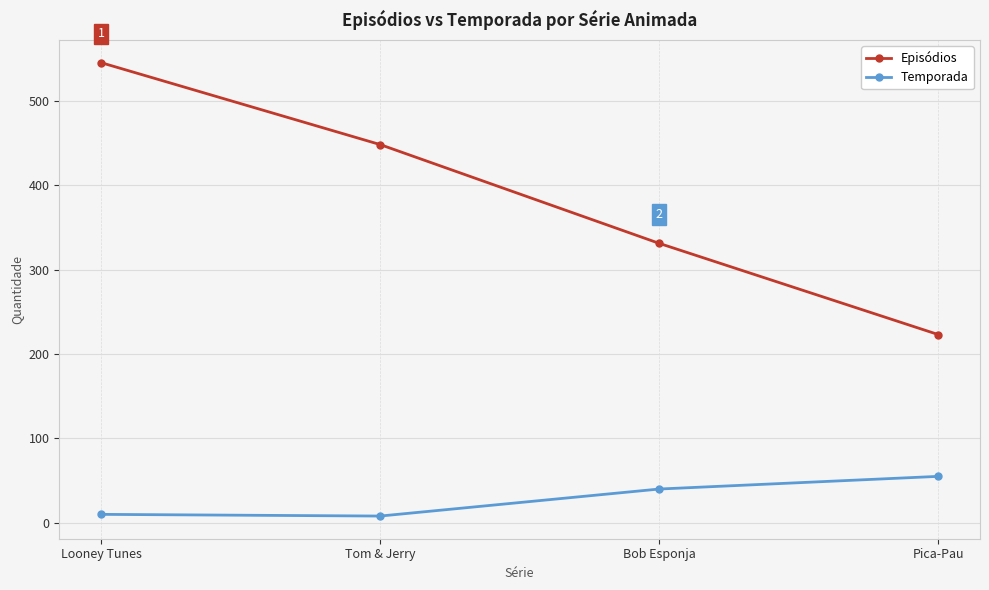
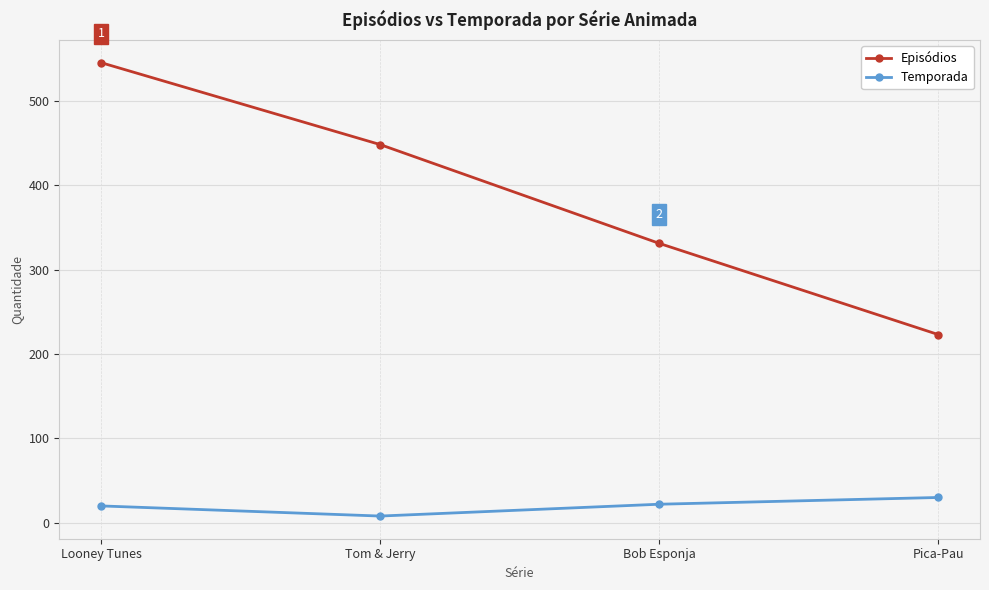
  {
    "Episódios": {
      "Tom & Jerry": 450,
      "Pica-Pau": 220
    },
    "Temporada": {
-     "Looney Tunes": 10,
+     "Looney Tunes": 20,
      "Tom & Jerry": 10,
-     "Bob Esponja": 40,
-     "Pica-Pau": 60
+     "Bob Esponja": 20,
+     "Pica-Pau": 30
    }
  }
